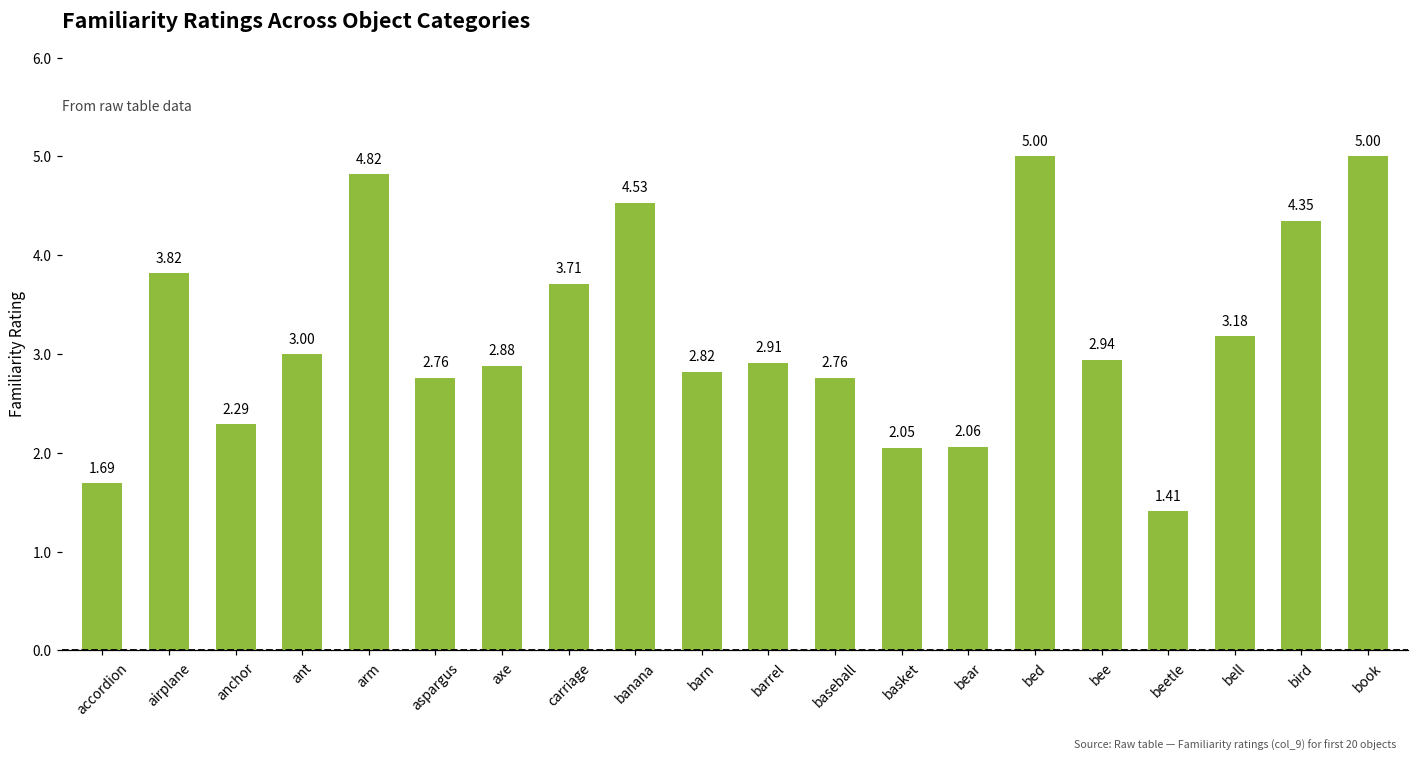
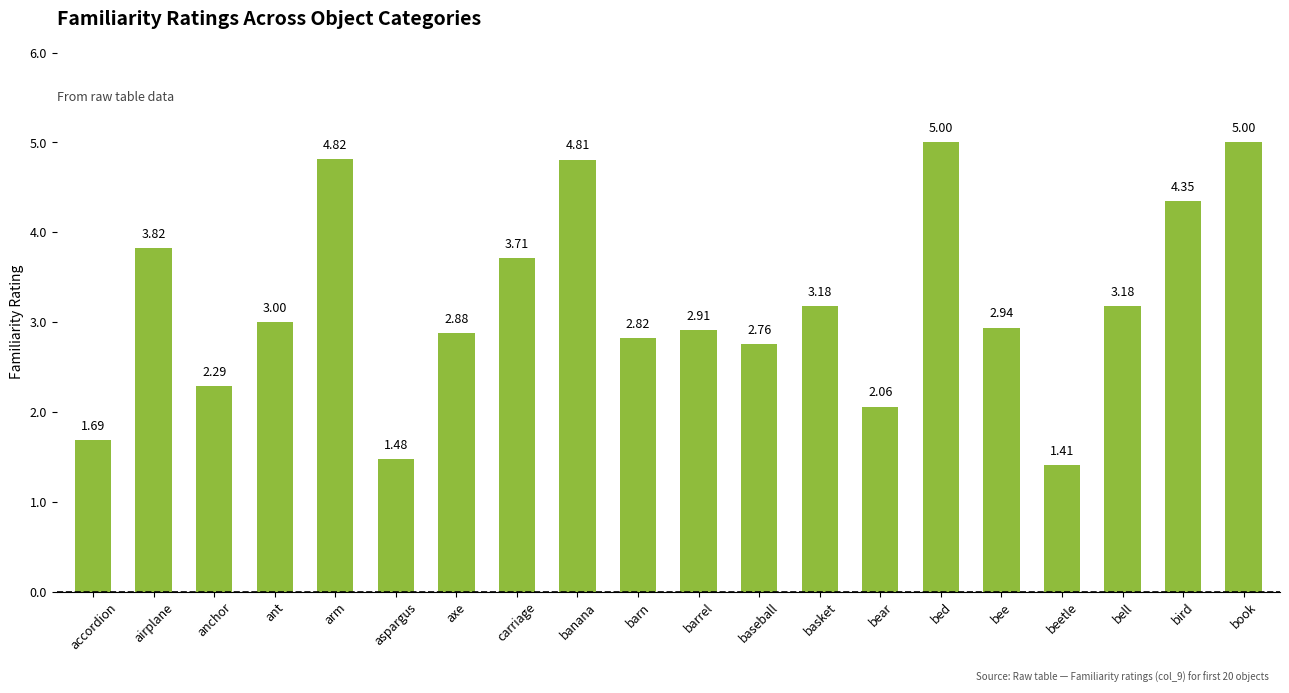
  {
    "accordion": 1.69,
    "airplane": 3.82,
    "anchor": 2.29,
    "ant": 3.00,
    "arm": 4.82,
-   "aspargus": 2.76,
+   "aspargus": 1.48,
    "axe": 2.88,
    "carriage": 3.71,
-   "banana": 4.53,
+   "banana": 4.81,
    "barn": 2.82,
    "barrel": 2.91,
    "baseball": 2.76,
-   "basket": 2.05,
+   "basket": 3.18,
    "bear": 2.06,
    "bed": 5.00,
    "bee": 2.94,
    "beetle": 1.41,
    "bell": 3.18,
    "bird": 4.35,
    "book": 5.00
  }
